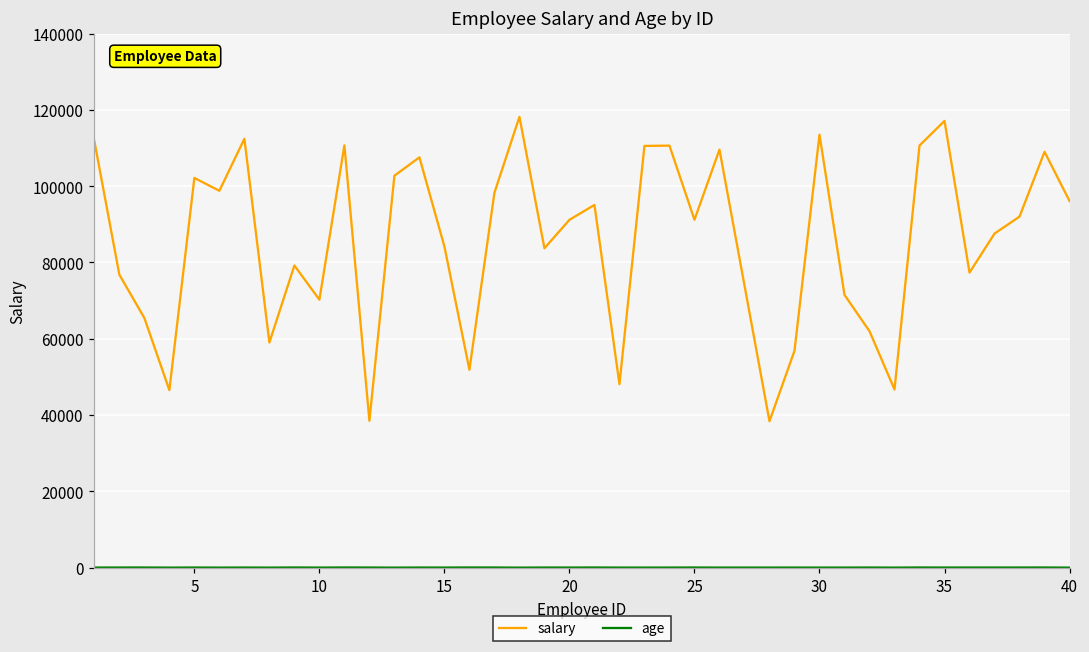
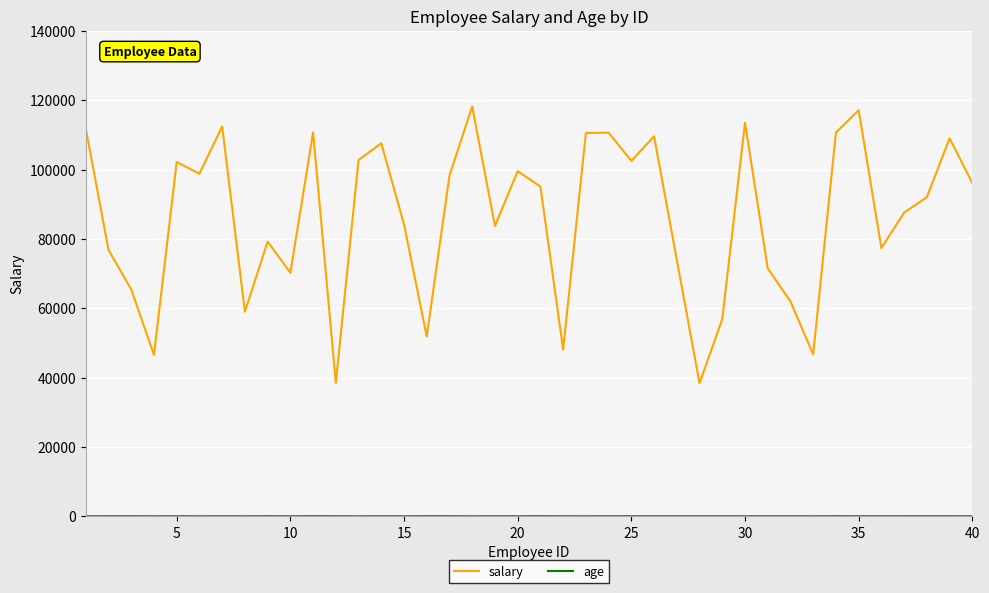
  {
    "salary": {
      "5": 102000,
      "10": 70000,
      "15": 84000,
-     "20": 91000,
-     "25": 91000,
+     "20": 100000,
+     "25": 102000,
      "30": 113000,
      "35": 117000,
      "40": 96000
    },
    "age": {
      "5": 0,
      "10": 0,
      "15": 0,
      "20": 0,
      "25": 0,
      "30": 0,
      "35": 0,
      "40": 0
    }
  }
